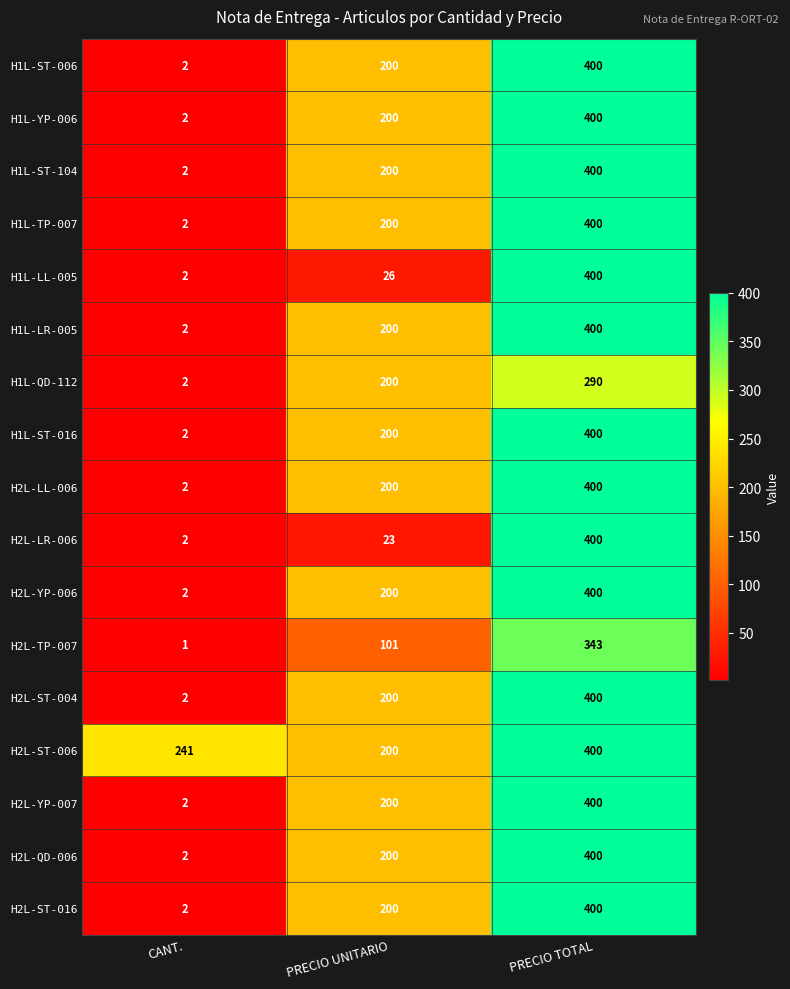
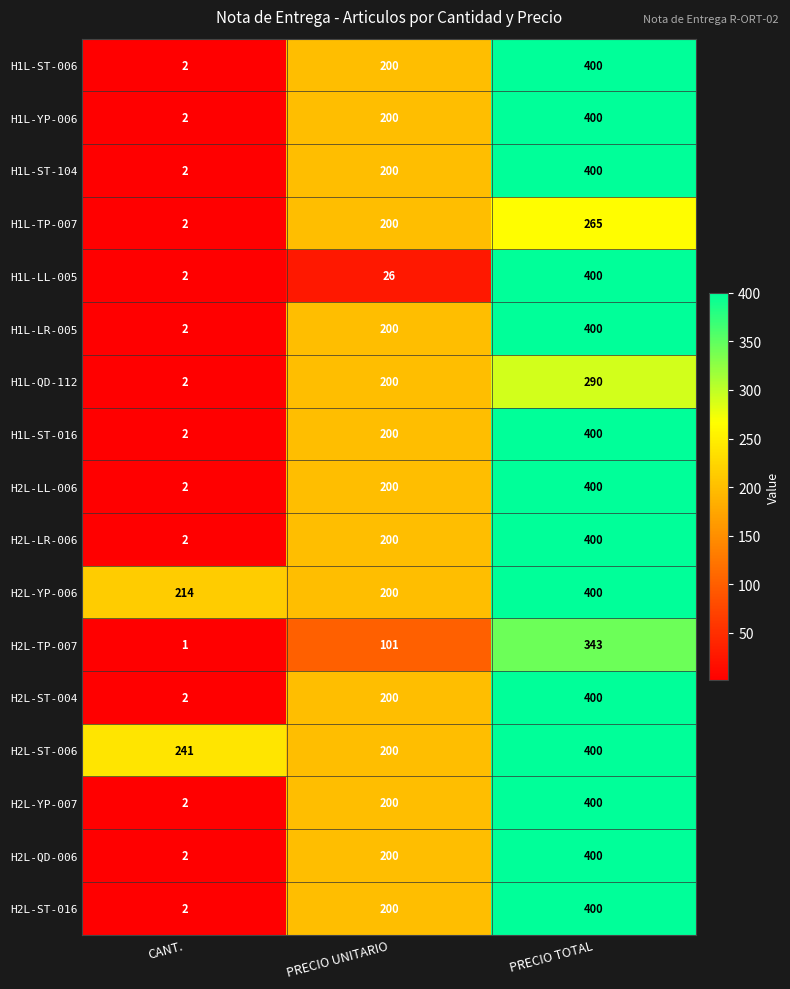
  {
    "H1L-ST-006": {
      "CANT.": 2,
      "PRECIO UNITARIO": 200,
      "PRECIO TOTAL": 400
    },
    "H1L-YP-006": {
      "CANT.": 2,
      "PRECIO UNITARIO": 200,
      "PRECIO TOTAL": 400
    },
    "H1L-ST-104": {
      "CANT.": 2,
      "PRECIO UNITARIO": 200,
      "PRECIO TOTAL": 400
    },
    "H1L-TP-007": {
      "CANT.": 2,
      "PRECIO UNITARIO": 200,
-     "PRECIO TOTAL": 400
+     "PRECIO TOTAL": 265
    },
    "H1L-LL-005": {
      "CANT.": 2,
      "PRECIO UNITARIO": 26,
      "PRECIO TOTAL": 400
    },
    "H1L-LR-005": {
      "CANT.": 2,
      "PRECIO UNITARIO": 200,
      "PRECIO TOTAL": 400
    },
    "H1L-QD-112": {
      "CANT.": 2,
      "PRECIO UNITARIO": 200,
      "PRECIO TOTAL": 290
    },
    "H1L-ST-016": {
      "CANT.": 2,
      "PRECIO UNITARIO": 200,
      "PRECIO TOTAL": 400
    },
    "H2L-LL-006": {
      "CANT.": 2,
      "PRECIO UNITARIO": 200,
      "PRECIO TOTAL": 400
    },
    "H2L-LR-006": {
      "CANT.": 2,
-     "PRECIO UNITARIO": 23,
+     "PRECIO UNITARIO": 200,
      "PRECIO TOTAL": 400
    },
    "H2L-YP-006": {
-     "CANT.": 2,
+     "CANT.": 214,
      "PRECIO UNITARIO": 200,
      "PRECIO TOTAL": 400
    },
    "H2L-TP-007": {
      "CANT.": 1,
      "PRECIO UNITARIO": 101,
      "PRECIO TOTAL": 343
    },
    "H2L-ST-004": {
      "CANT.": 2,
      "PRECIO UNITARIO": 200,
      "PRECIO TOTAL": 400
    },
    "H2L-ST-006": {
      "CANT.": 241,
      "PRECIO UNITARIO": 200,
      "PRECIO TOTAL": 400
    },
    "H2L-YP-007": {
      "CANT.": 2,
      "PRECIO UNITARIO": 200,
      "PRECIO TOTAL": 400
    },
    "H2L-QD-006": {
      "CANT.": 2,
      "PRECIO UNITARIO": 200,
      "PRECIO TOTAL": 400
    },
    "H2L-ST-016": {
      "CANT.": 2,
      "PRECIO UNITARIO": 200,
      "PRECIO TOTAL": 400
    }
  }
